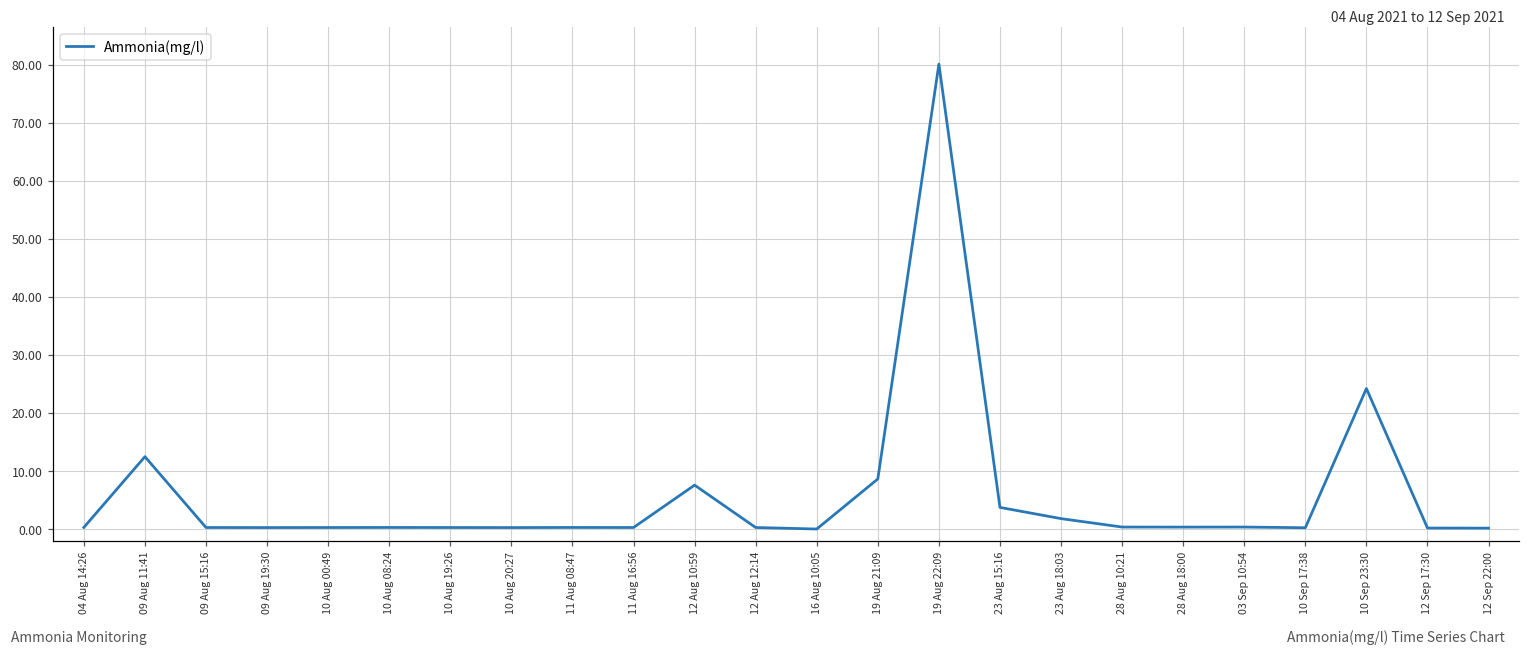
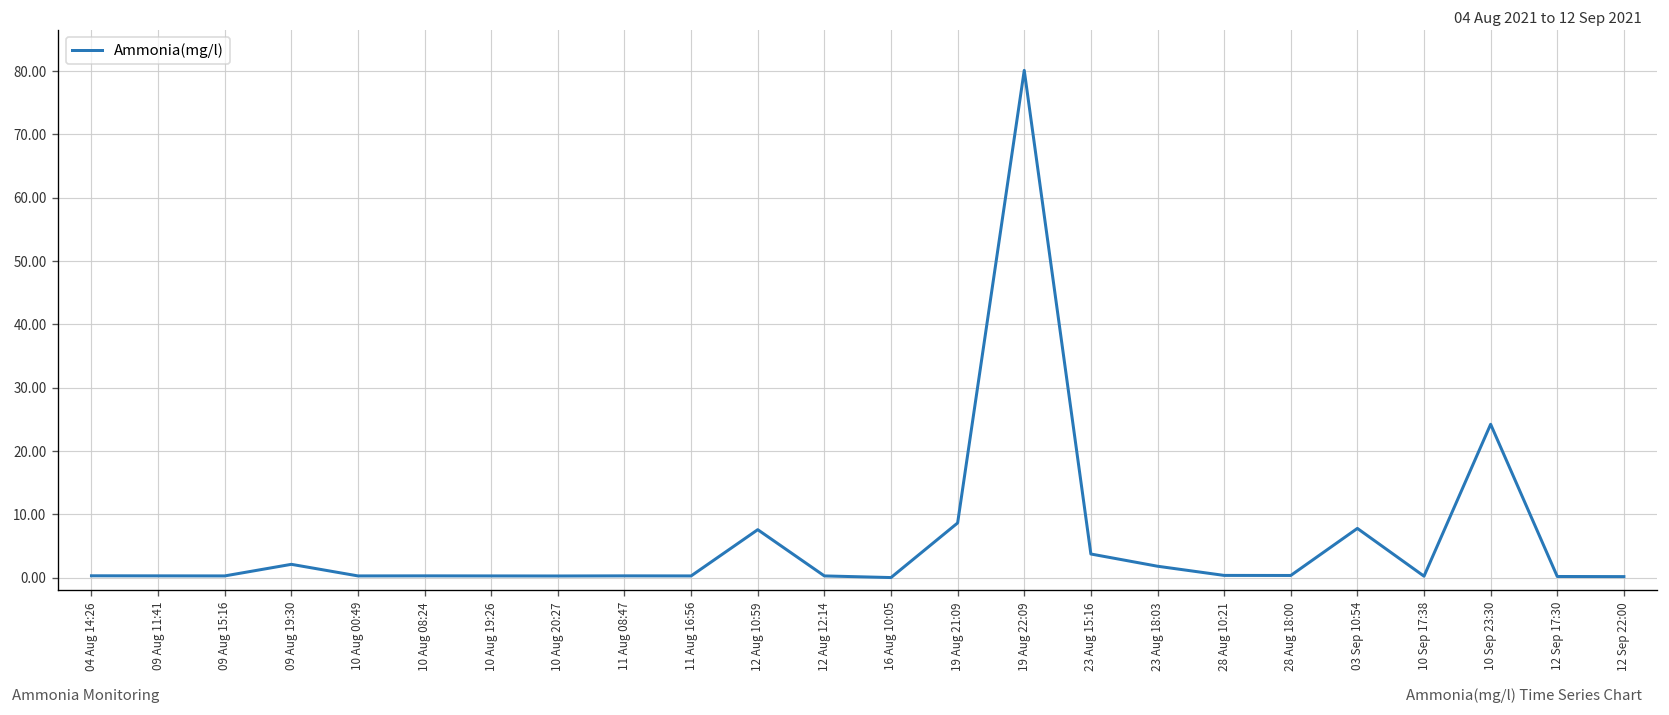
  {
    "04 Aug 14:26": 0,
-   "09 Aug 11:41": 12,
+   "09 Aug 11:41": 0,
    "09 Aug 15:16": 0,
-   "09 Aug 19:30": 0,
+   "09 Aug 19:30": 2,
    "10 Aug 00:49": 0,
    "10 Aug 08:24": 0,
    "10 Aug 19:26": 0,
    "10 Aug 20:27": 0,
    "11 Aug 08:47": 0,
    "11 Aug 16:56": 0,
    "12 Aug 10:59": 8,
    "12 Aug 12:14": 0,
    "16 Aug 10:05": 0,
    "19 Aug 21:09": 9,
    "19 Aug 22:09": 80,
    "23 Aug 15:16": 4,
    "23 Aug 18:03": 2,
    "28 Aug 10:21": 0,
    "28 Aug 18:00": 0,
-   "03 Sep 10:54": 0,
+   "03 Sep 10:54": 8,
    "10 Sep 17:38": 0,
    "10 Sep 23:30": 24,
    "12 Sep 17:30": 0,
    "12 Sep 22:00": 0
  }
